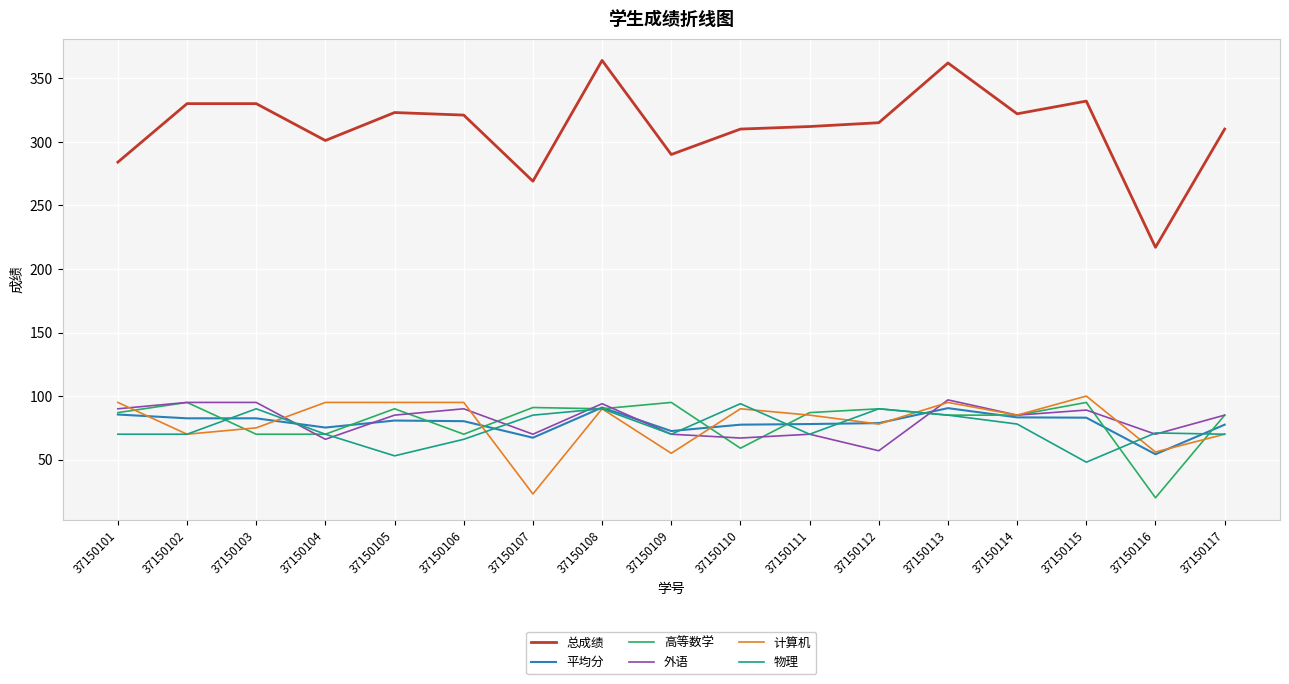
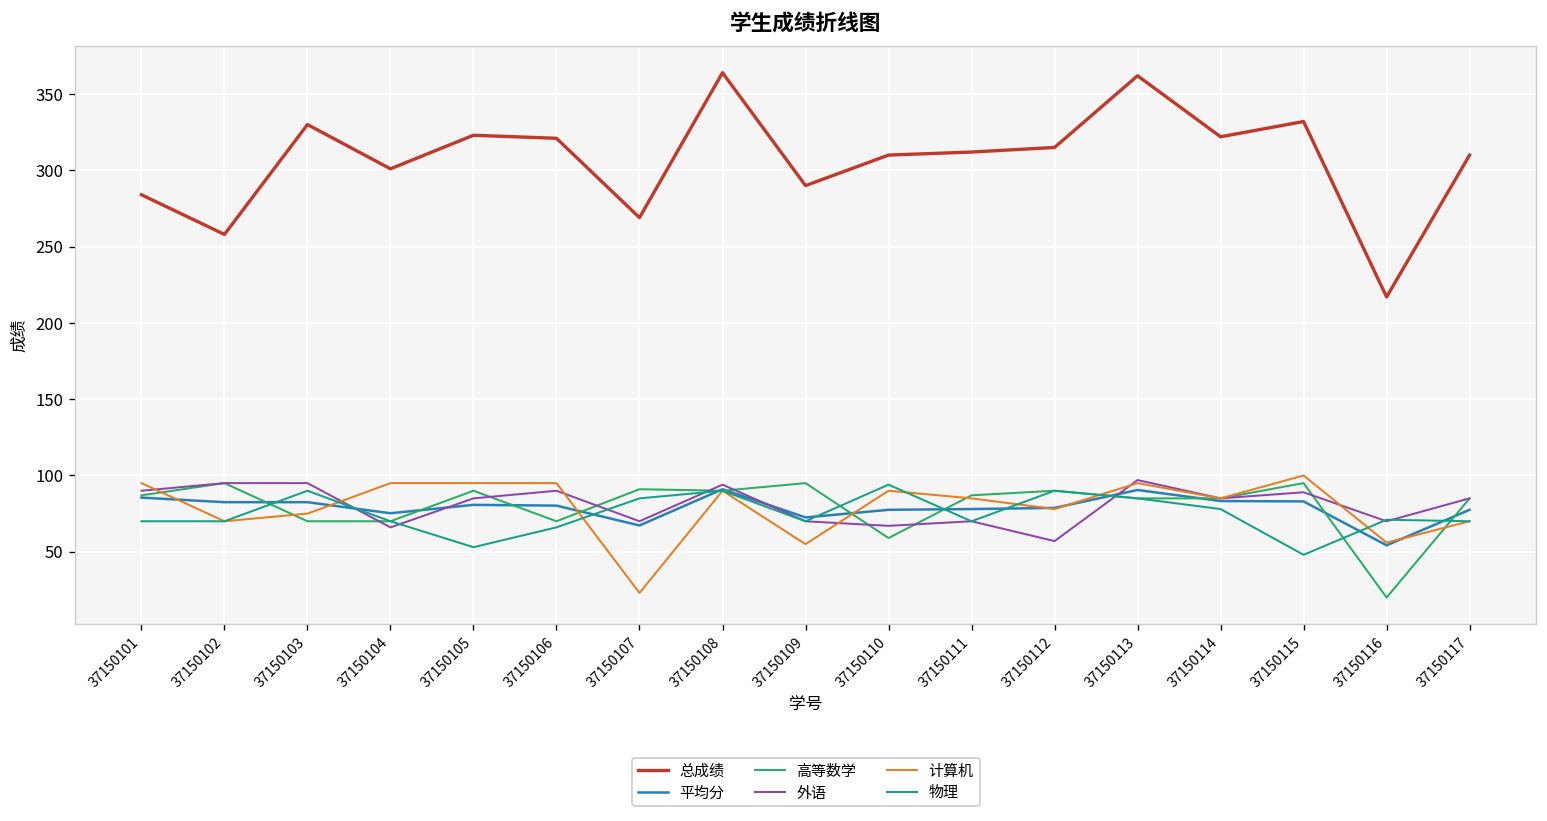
  {
    "总成绩": {
      "37150101": 284,
-     "37150102": 330,
+     "37150102": 258,
      "37150103": 330,
      "37150104": 301,
      "37150105": 323,
      "37150106": 321,
      "37150107": 269,
      "37150108": 364,
      "37150109": 290,
      "37150110": 310,
      "37150111": 312,
      "37150112": 315,
      "37150113": 362,
      "37150114": 322,
      "37150115": 332,
      "37150116": 217,
      "37150117": 310
    },
    "平均分": {
      "37150102": 83,
      "37150103": 83,
      "37150104": 75,
      "37150105": 81,
      "37150106": 80,
      "37150107": 67,
      "37150109": 73,
      "37150110": 78,
      "37150111": 78,
      "37150113": 91,
      "37150115": 83,
      "37150117": 78
    },
    "外语": {
      "37150101": 90,
      "37150103": 95,
      "37150104": 66,
      "37150105": 85,
      "37150106": 90,
      "37150107": 70,
      "37150108": 94,
      "37150110": 67,
      "37150112": 57,
      "37150113": 97,
      "37150115": 89
    },
    "计算机": {
      "37150101": 95,
      "37150103": 75,
      "37150104": 95,
      "37150105": 95,
      "37150106": 95,
      "37150107": 23,
      "37150109": 55,
      "37150110": 90,
      "37150111": 85,
      "37150113": 95,
      "37150115": 100
    }
  }
